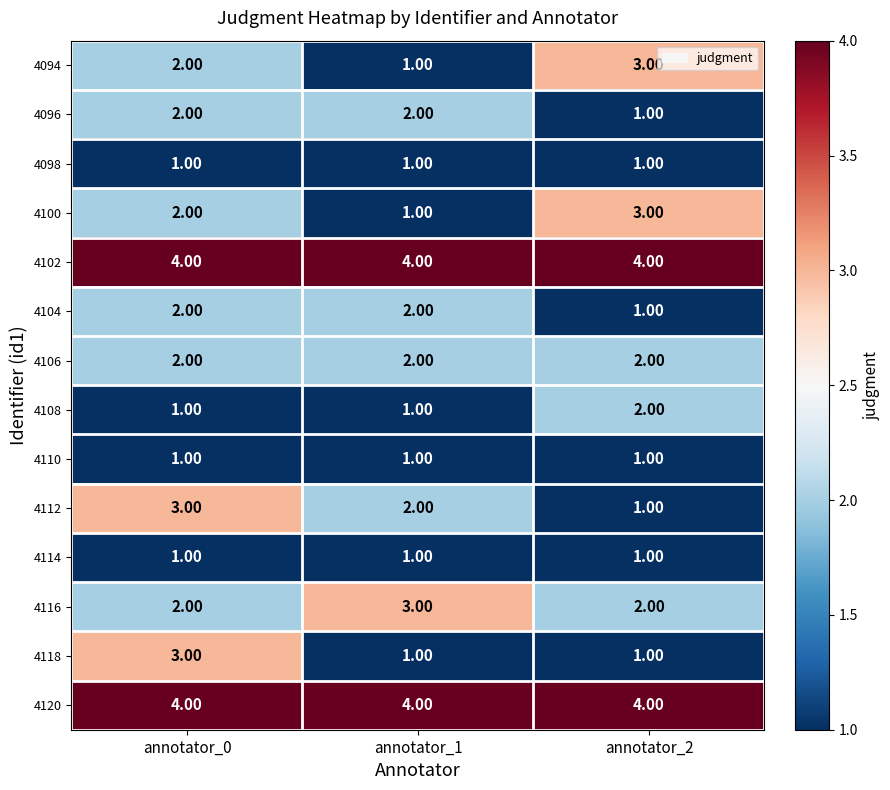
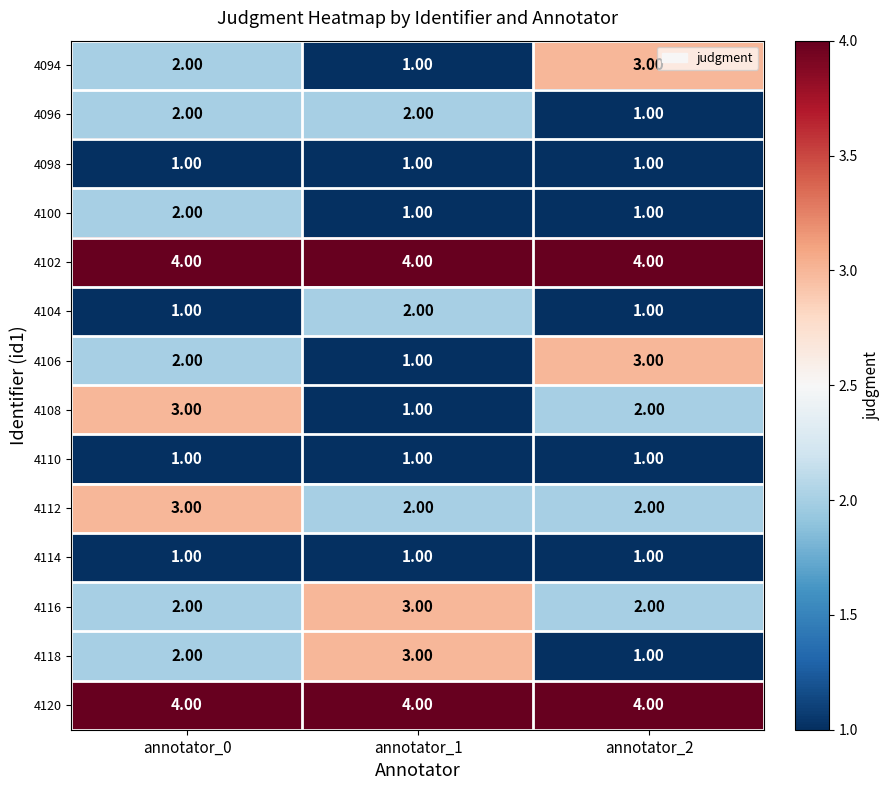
  {
    "4094": {
      "annotator_0": 2.00,
      "annotator_1": 1.00
    },
    "4096": {
      "annotator_0": 2.00,
      "annotator_1": 2.00,
      "annotator_2": 1.00
    },
    "4098": {
      "annotator_0": 1.00,
      "annotator_1": 1.00,
      "annotator_2": 1.00
    },
    "4100": {
      "annotator_0": 2.00,
      "annotator_1": 1.00,
-     "annotator_2": 3.00
+     "annotator_2": 1.00
    },
    "4102": {
      "annotator_0": 4.00,
      "annotator_1": 4.00,
      "annotator_2": 4.00
    },
    "4104": {
-     "annotator_0": 2.00,
+     "annotator_0": 1.00,
      "annotator_1": 2.00,
      "annotator_2": 1.00
    },
    "4106": {
      "annotator_0": 2.00,
-     "annotator_1": 2.00,
-     "annotator_2": 2.00
+     "annotator_1": 1.00,
+     "annotator_2": 3.00
    },
    "4108": {
-     "annotator_0": 1.00,
+     "annotator_0": 3.00,
      "annotator_1": 1.00,
      "annotator_2": 2.00
    },
    "4110": {
      "annotator_0": 1.00,
      "annotator_1": 1.00,
      "annotator_2": 1.00
    },
    "4112": {
      "annotator_0": 3.00,
      "annotator_1": 2.00,
-     "annotator_2": 1.00
+     "annotator_2": 2.00
    },
    "4114": {
      "annotator_0": 1.00,
      "annotator_1": 1.00,
      "annotator_2": 1.00
    },
    "4116": {
      "annotator_0": 2.00,
      "annotator_1": 3.00,
      "annotator_2": 2.00
    },
    "4118": {
-     "annotator_0": 3.00,
-     "annotator_1": 1.00,
+     "annotator_0": 2.00,
+     "annotator_1": 3.00,
      "annotator_2": 1.00
    },
    "4120": {
      "annotator_0": 4.00,
      "annotator_1": 4.00,
      "annotator_2": 4.00
    }
  }
